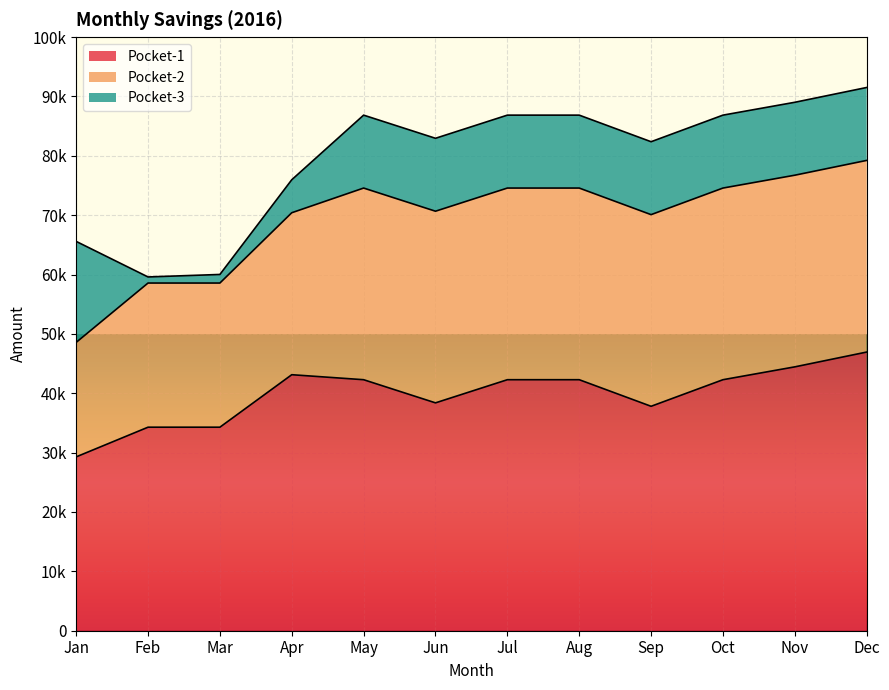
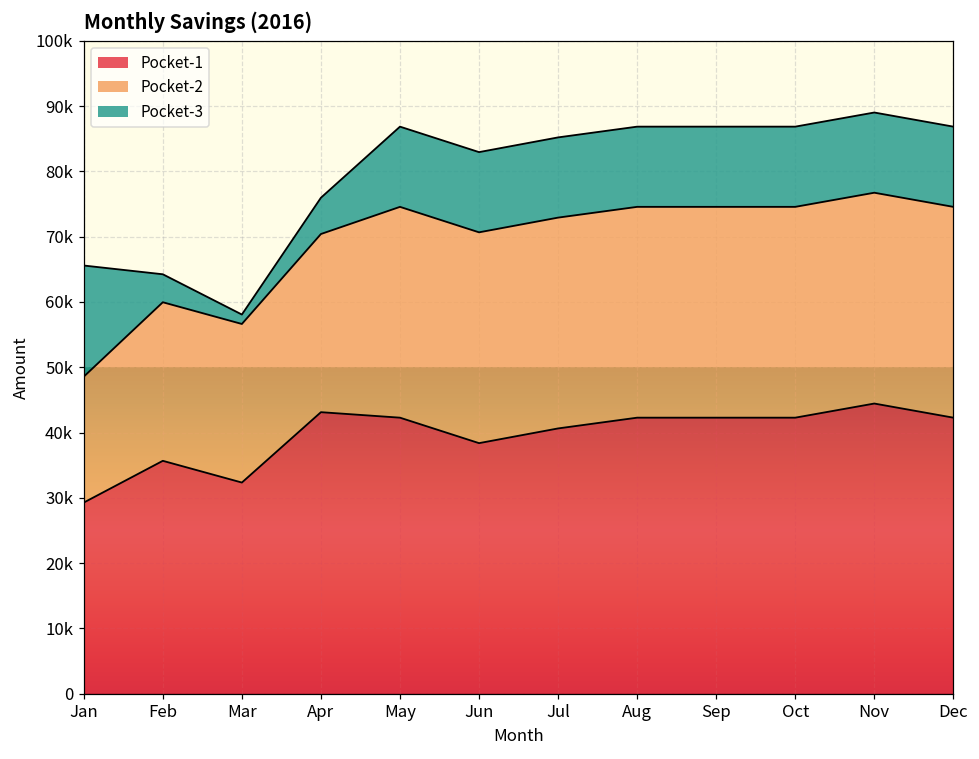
  {
    "Pocket-1": {
      "Jan": 29000,
-     "Feb": 34000,
-     "Mar": 34000,
+     "Feb": 36000,
+     "Mar": 32000,
      "Apr": 43000,
      "May": 42000,
      "Jun": 38000,
-     "Jul": 42000,
+     "Jul": 41000,
      "Aug": 42000,
-     "Sep": 38000,
+     "Sep": 42000,
      "Oct": 42000,
      "Nov": 44000,
-     "Dec": 47000
+     "Dec": 42000
    },
    "Pocket-2": {
      "Jan": 19000,
      "Feb": 24000,
      "Mar": 24000,
      "Apr": 27000,
      "May": 32000,
      "Jun": 32000,
      "Jul": 32000,
      "Aug": 32000,
      "Sep": 32000,
      "Oct": 32000,
      "Nov": 32000,
      "Dec": 32000
    },
    "Pocket-3": {
      "Jan": 17000,
-     "Feb": 1000,
+     "Feb": 4000,
      "Mar": 1000,
      "Apr": 6000,
      "May": 12000,
      "Jun": 12000,
      "Jul": 12000,
      "Aug": 12000,
      "Sep": 12000,
      "Oct": 12000,
      "Nov": 12000,
      "Dec": 12000
    }
  }
